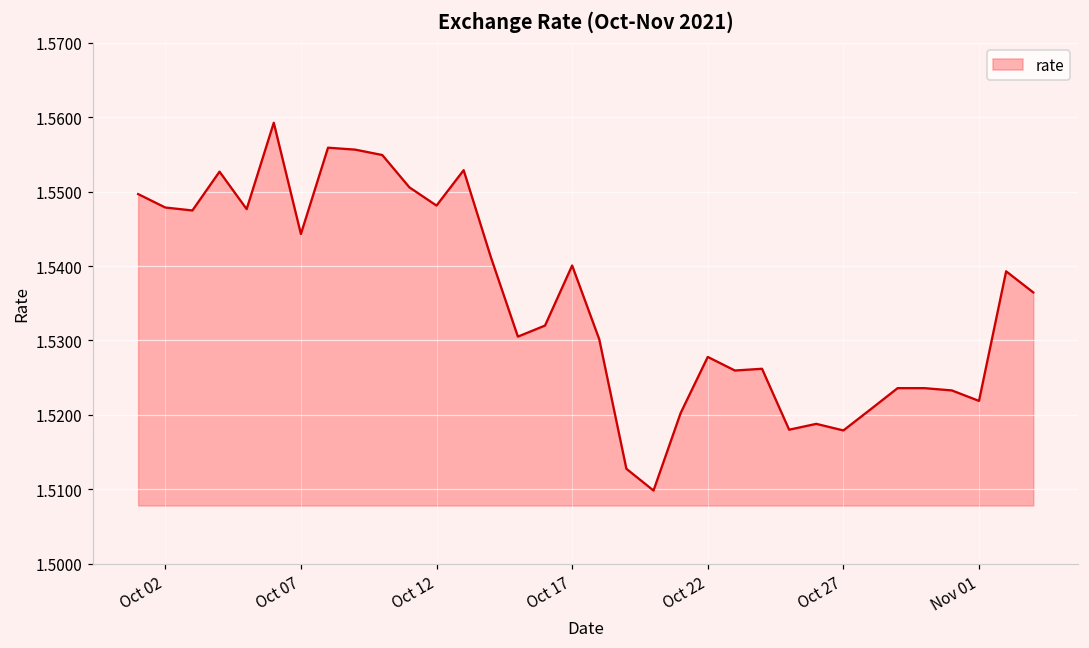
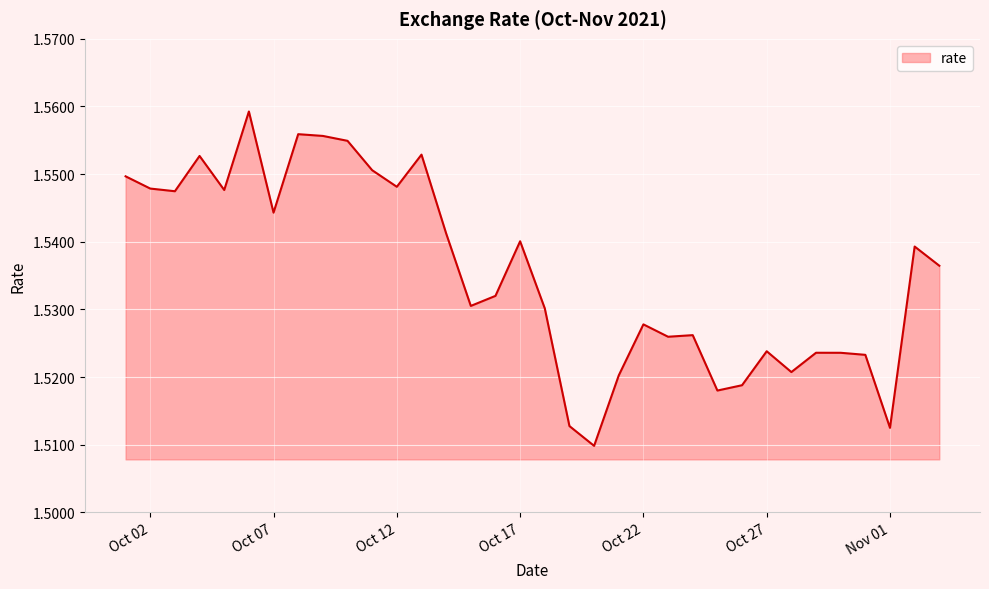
  {
    "Oct 02": 1.548,
    "Oct 07": 1.544,
    "Oct 12": 1.548,
    "Oct 17": 1.540,
    "Oct 22": 1.528,
-   "Oct 27": 1.518,
-   "Nov 01": 1.522
+   "Oct 27": 1.524,
+   "Nov 01": 1.512
  }
